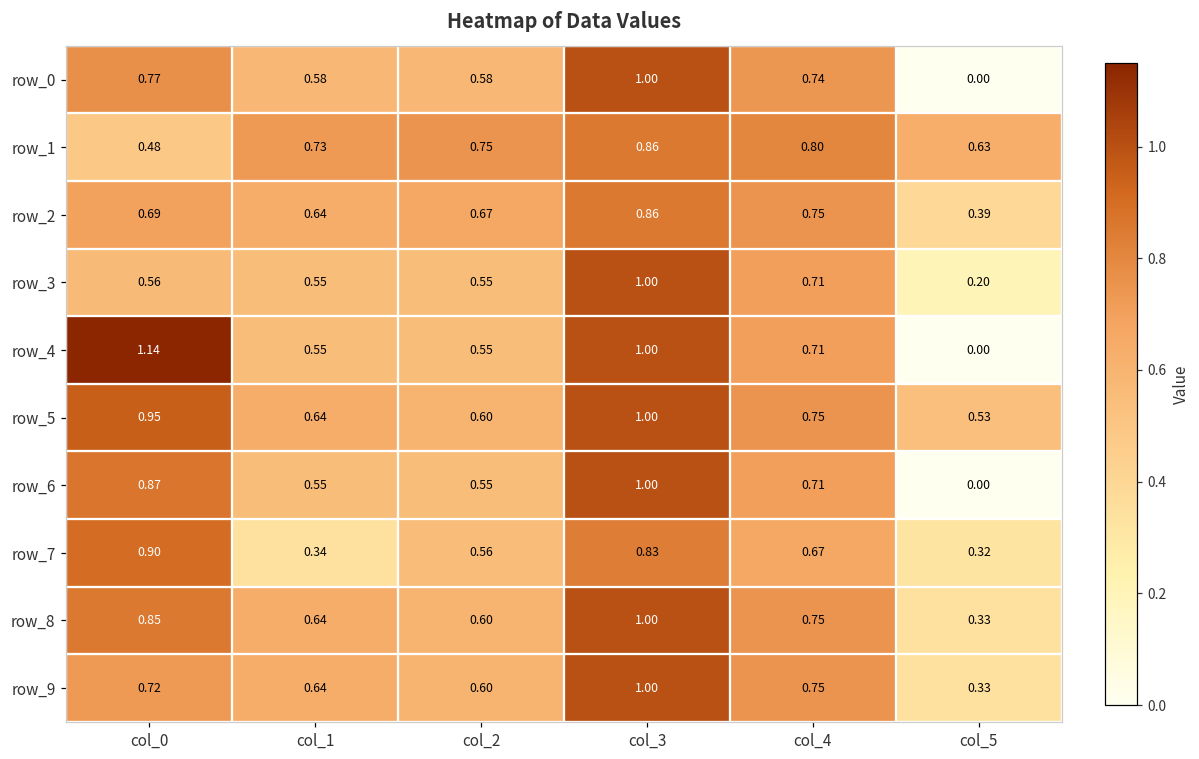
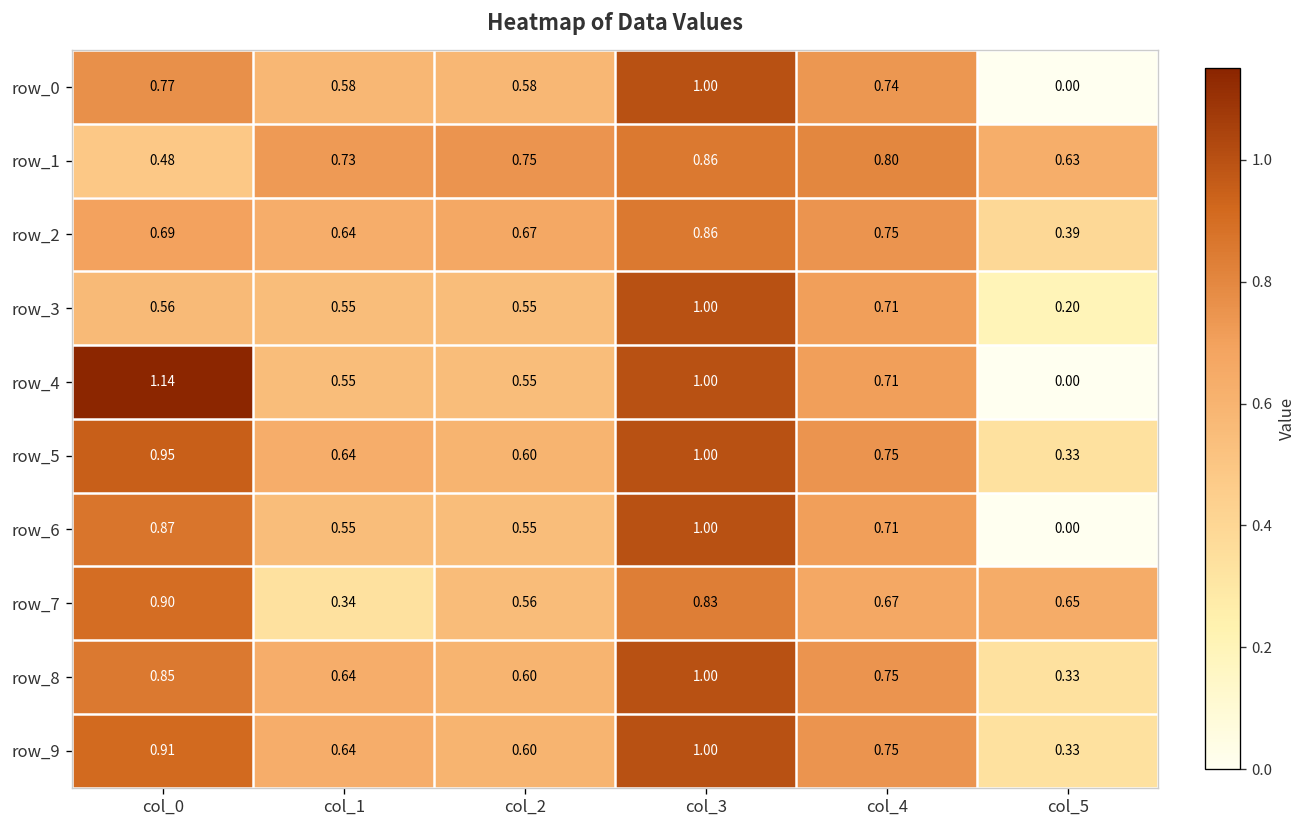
  {
    "row_0": {
      "col_0": 0.77,
      "col_1": 0.58,
      "col_2": 0.58,
      "col_3": 1.00,
      "col_4": 0.74,
      "col_5": 0.00
    },
    "row_1": {
      "col_0": 0.48,
      "col_1": 0.73,
      "col_2": 0.75,
      "col_3": 0.86,
      "col_4": 0.80,
      "col_5": 0.63
    },
    "row_2": {
      "col_0": 0.69,
      "col_1": 0.64,
      "col_2": 0.67,
      "col_3": 0.86,
      "col_4": 0.75,
      "col_5": 0.39
    },
    "row_3": {
      "col_0": 0.56,
      "col_1": 0.55,
      "col_2": 0.55,
      "col_3": 1.00,
      "col_4": 0.71,
      "col_5": 0.20
    },
    "row_4": {
      "col_0": 1.14,
      "col_1": 0.55,
      "col_2": 0.55,
      "col_3": 1.00,
      "col_4": 0.71,
      "col_5": 0.00
    },
    "row_5": {
      "col_0": 0.95,
      "col_1": 0.64,
      "col_2": 0.60,
      "col_3": 1.00,
      "col_4": 0.75,
-     "col_5": 0.53
+     "col_5": 0.33
    },
    "row_6": {
      "col_0": 0.87,
      "col_1": 0.55,
      "col_2": 0.55,
      "col_3": 1.00,
      "col_4": 0.71,
      "col_5": 0.00
    },
    "row_7": {
      "col_0": 0.90,
      "col_1": 0.34,
      "col_2": 0.56,
      "col_3": 0.83,
      "col_4": 0.67,
-     "col_5": 0.32
+     "col_5": 0.65
    },
    "row_8": {
      "col_0": 0.85,
      "col_1": 0.64,
      "col_2": 0.60,
      "col_3": 1.00,
      "col_4": 0.75,
      "col_5": 0.33
    },
    "row_9": {
-     "col_0": 0.72,
+     "col_0": 0.91,
      "col_1": 0.64,
      "col_2": 0.60,
      "col_3": 1.00,
      "col_4": 0.75,
      "col_5": 0.33
    }
  }
